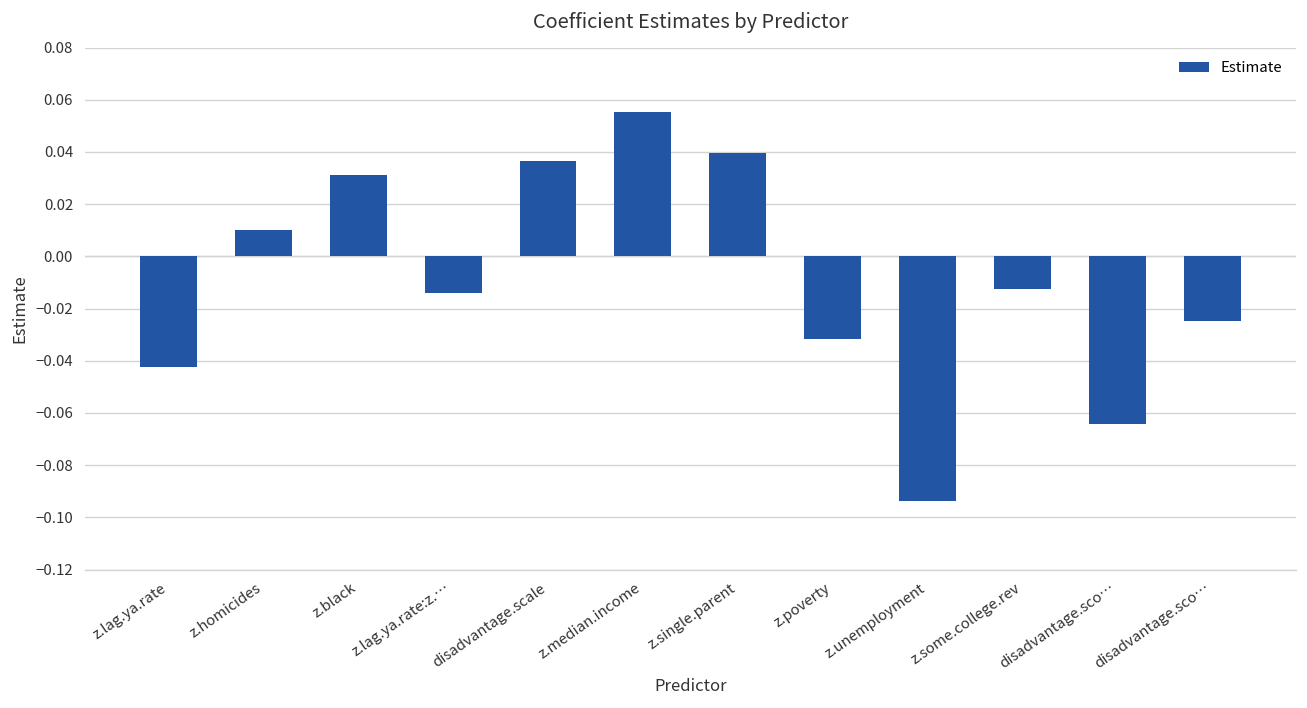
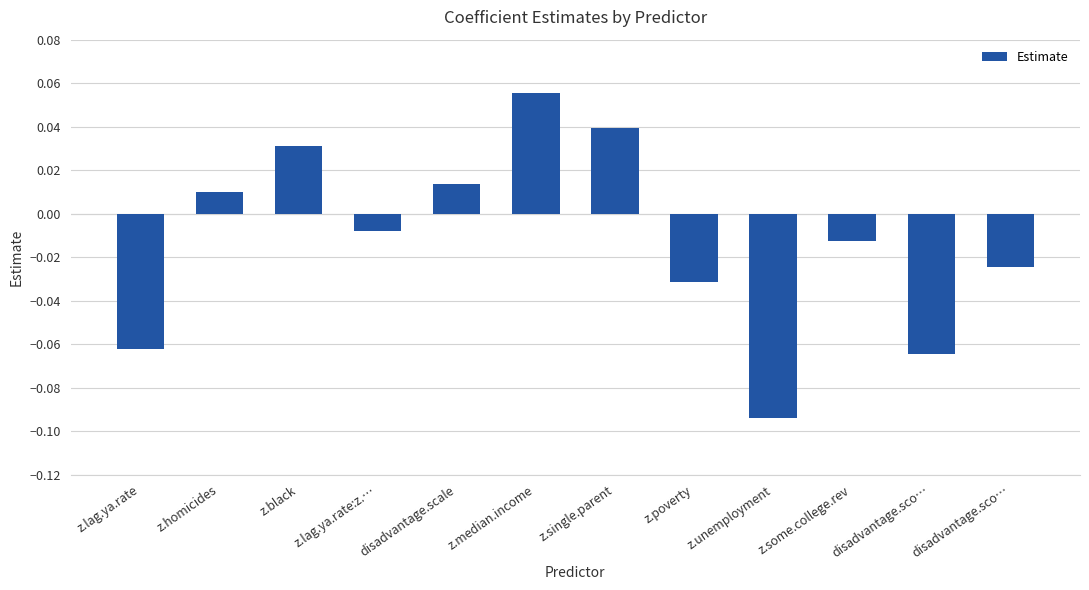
  {
-   "z.lag.ya.rate": -0.043,
+   "z.lag.ya.rate": -0.062,
    "z.homicides": 0.010,
    "z.black": 0.031,
-   "z.lag.ya.rate:z.…": -0.014,
-   "disadvantage.scale": 0.036,
+   "z.lag.ya.rate:z.…": -0.008,
+   "disadvantage.scale": 0.014,
    "z.median.income": 0.055,
    "z.single.parent": 0.040,
    "z.poverty": -0.032,
    "z.unemployment": -0.094,
    "z.some.college.rev": -0.012
  }
